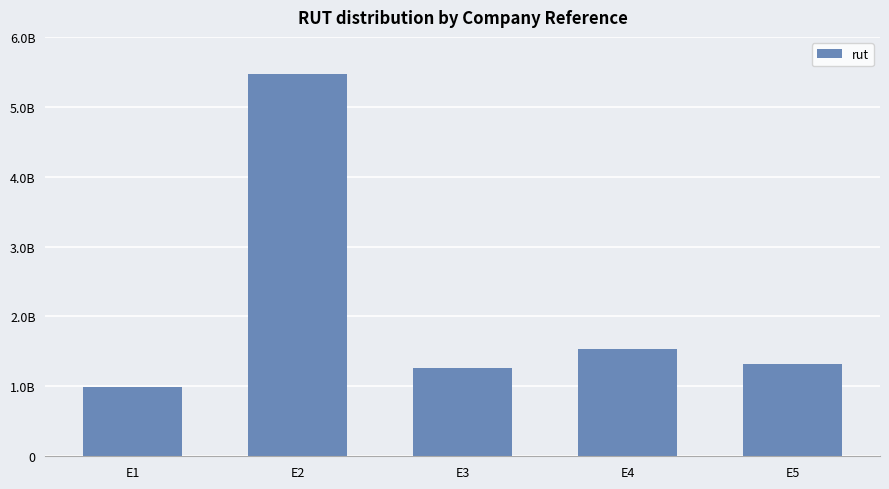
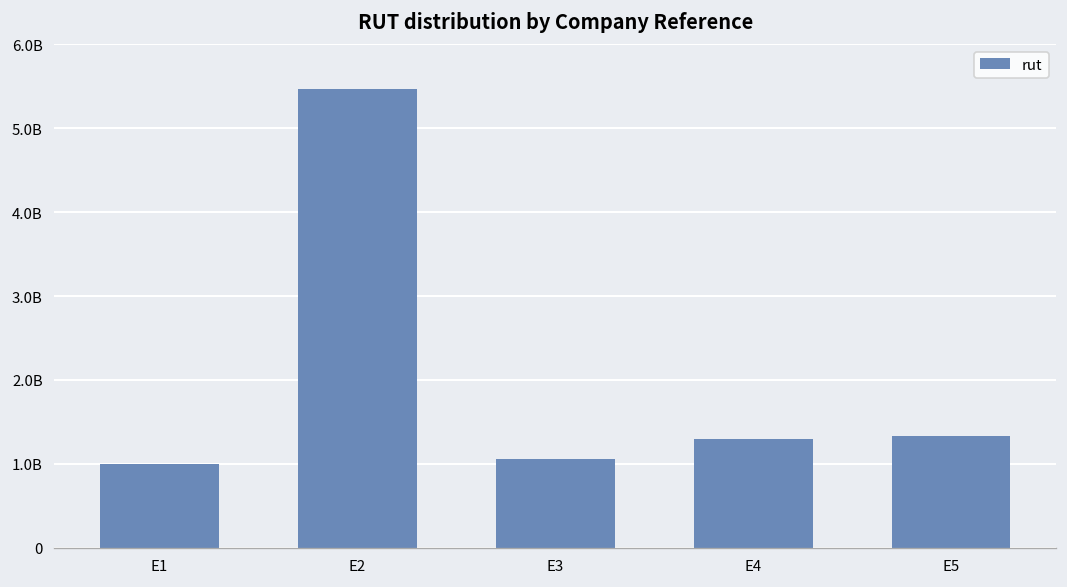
  {
    "E1": 1000000000,
    "E2": 5500000000,
-   "E3": 1300000000,
-   "E4": 1500000000,
+   "E3": 1100000000,
+   "E4": 1300000000,
    "E5": 1300000000
  }
